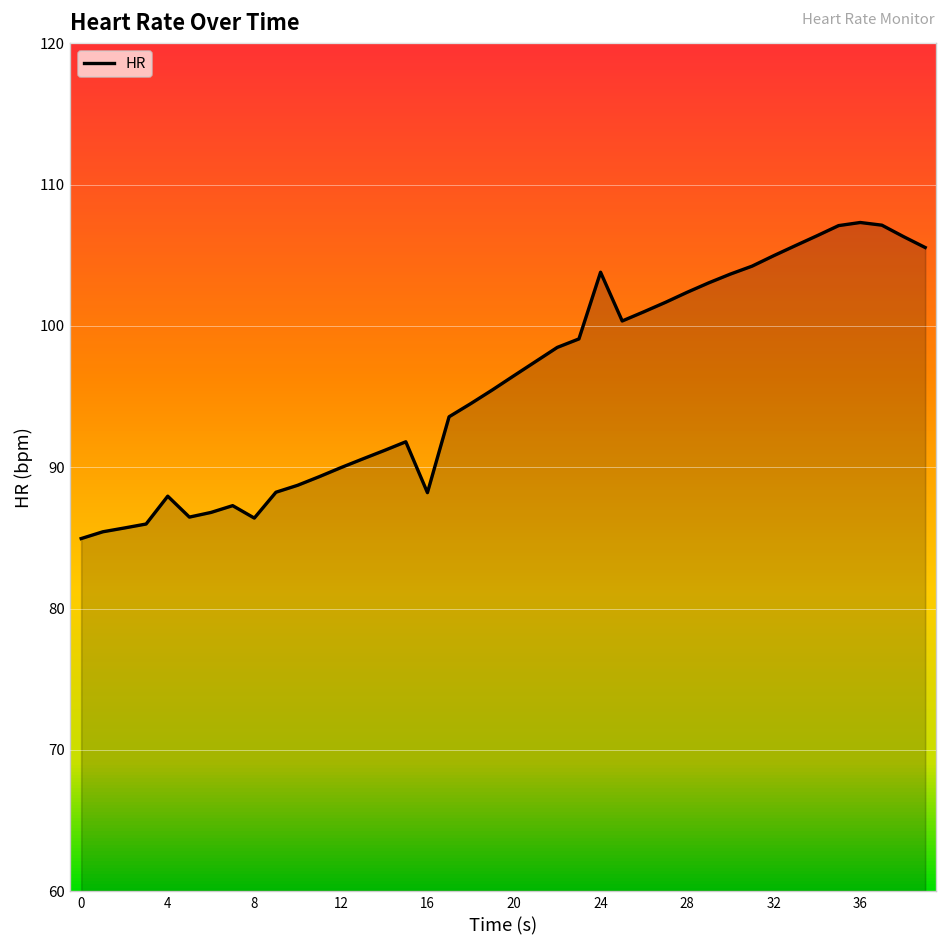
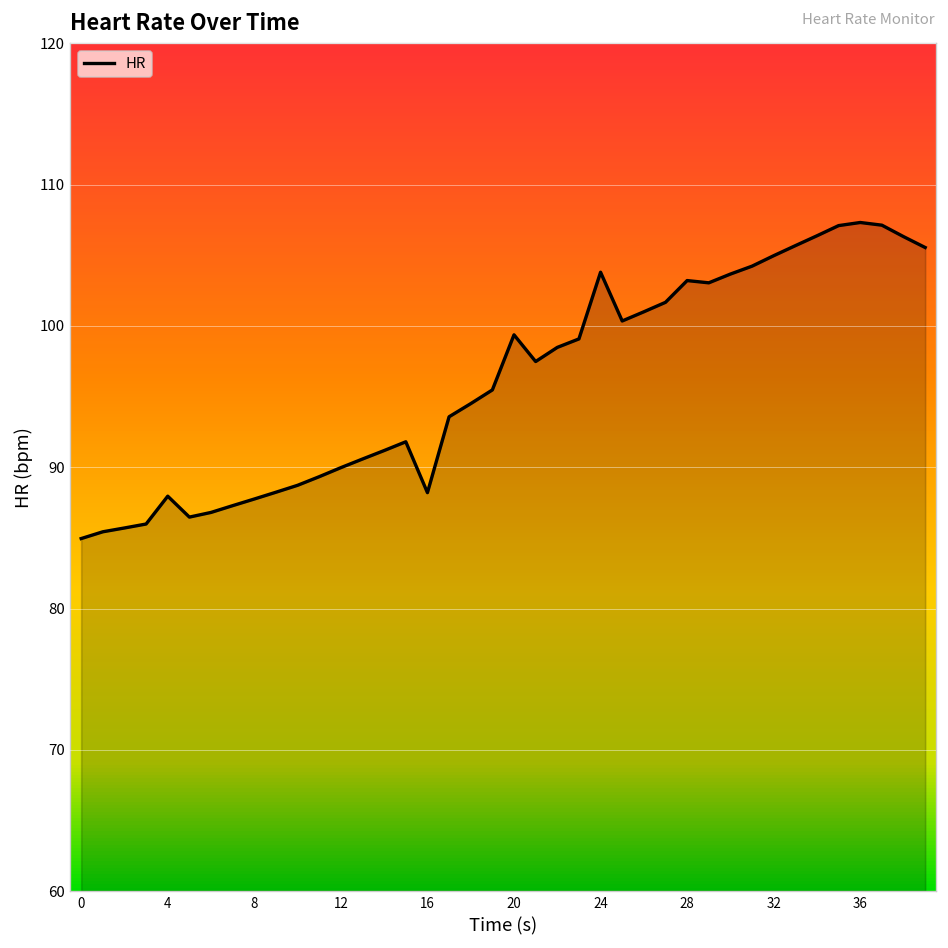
  {
    "0": 85.0,
    "4": 88.0,
-   "8": 86.4,
+   "8": 87.8,
    "12": 90.0,
    "16": 88.2,
-   "20": 96.5,
+   "20": 99.4,
    "24": 103.8,
-   "28": 102.4,
+   "28": 103.2,
    "32": 105.0,
    "36": 107.3
  }
